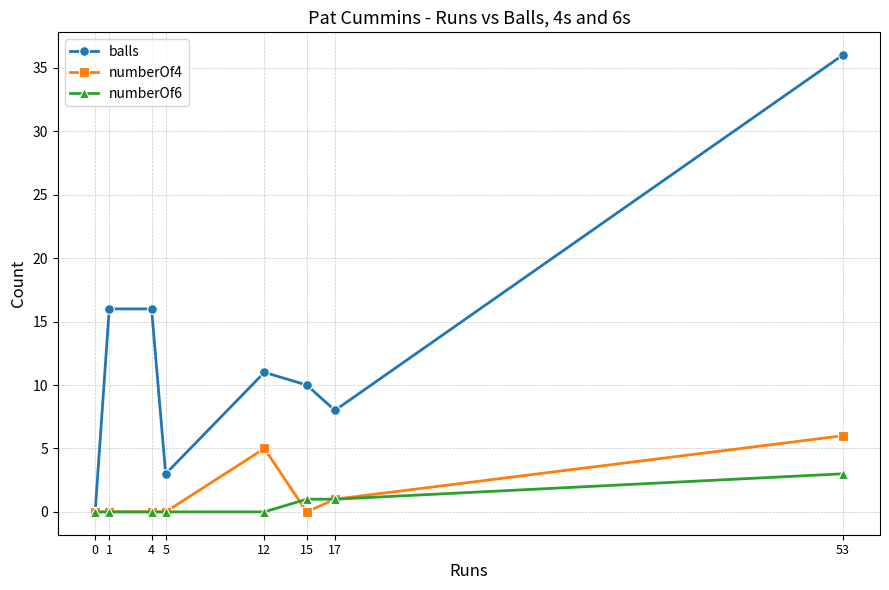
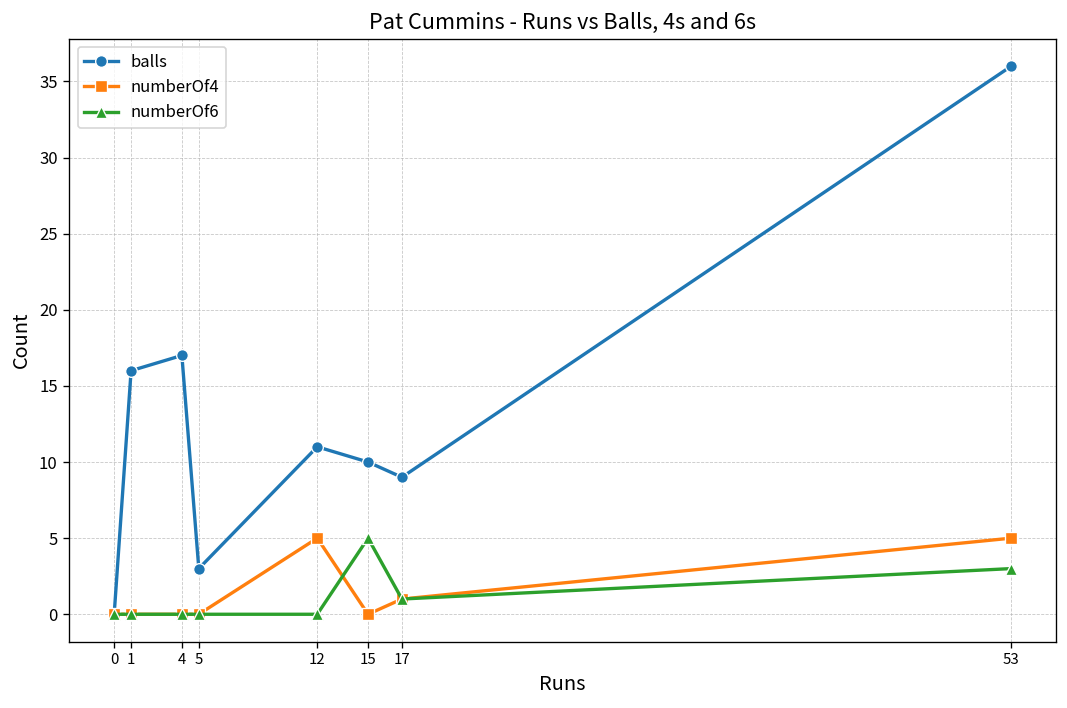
  {
    "balls": {
      "1": 16,
-     "4": 16,
+     "4": 17,
      "5": 3,
      "12": 11,
      "15": 10,
-     "17": 8,
+     "17": 9,
      "53": 36
    },
    "numberOf4": {
      "12": 5,
      "15": 0,
-     "53": 6
+     "53": 5
    },
    "numberOf6": {
      "12": 0,
-     "15": 1,
+     "15": 5,
      "53": 3
    }
  }
